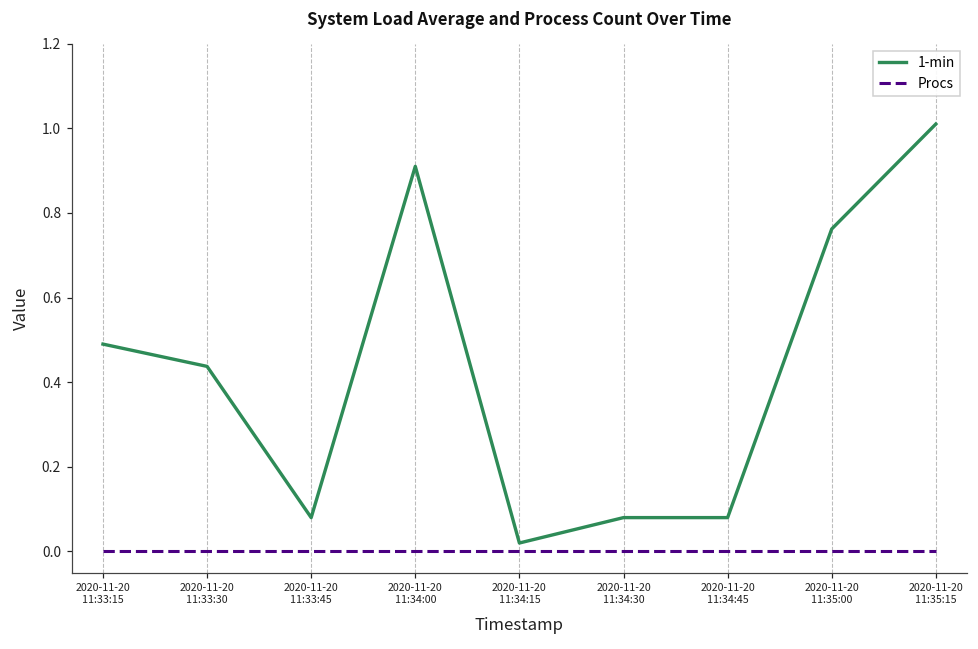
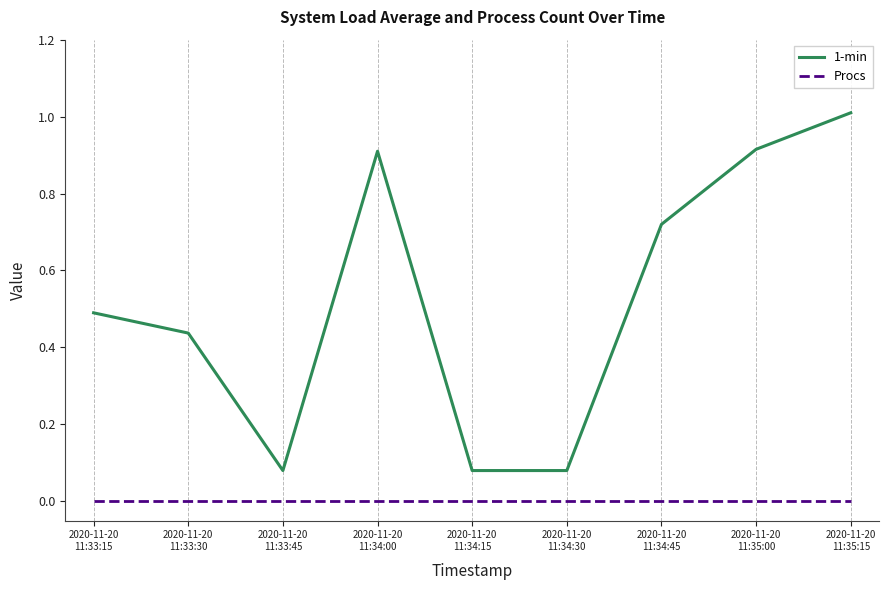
  {
    "1-min": {
      "2020-11-20 11:33:15": 0.49,
      "2020-11-20 11:33:30": 0.44,
      "2020-11-20 11:33:45": 0.08,
      "2020-11-20 11:34:00": 0.91,
-     "2020-11-20 11:34:15": 0.02,
+     "2020-11-20 11:34:15": 0.08,
      "2020-11-20 11:34:30": 0.08,
-     "2020-11-20 11:34:45": 0.08,
-     "2020-11-20 11:35:00": 0.76,
+     "2020-11-20 11:34:45": 0.72,
+     "2020-11-20 11:35:00": 0.92,
      "2020-11-20 11:35:15": 1.01
    },
    "Procs": {
      "2020-11-20 11:33:15": 0.00,
      "2020-11-20 11:33:30": 0.00,
      "2020-11-20 11:33:45": 0.00,
      "2020-11-20 11:34:00": 0.00,
      "2020-11-20 11:34:15": 0.00,
      "2020-11-20 11:34:30": 0.00,
      "2020-11-20 11:34:45": 0.00,
      "2020-11-20 11:35:00": 0.00,
      "2020-11-20 11:35:15": 0.00
    }
  }
